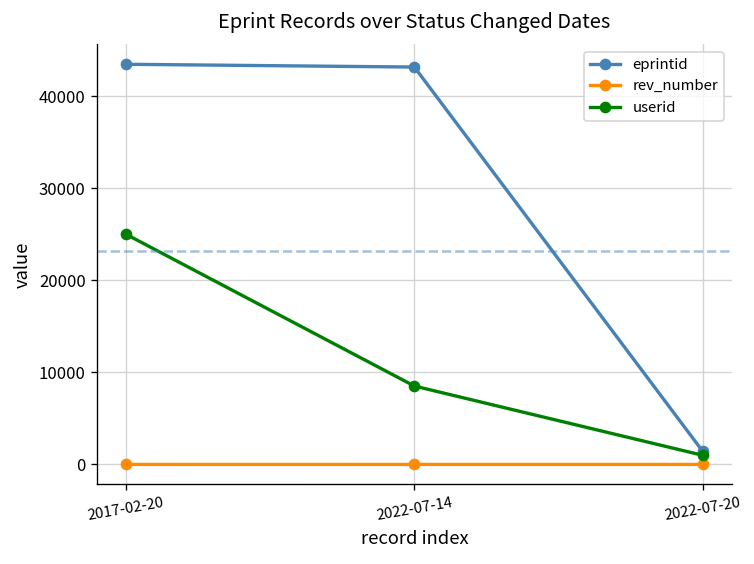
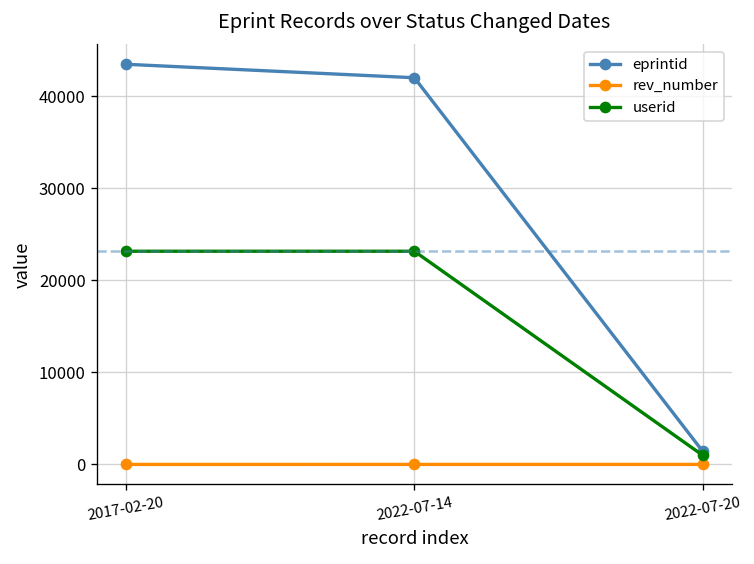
  {
    "eprintid": {
      "2017-02-20": 44000,
-     "2022-07-14": 43000,
+     "2022-07-14": 42000,
      "2022-07-20": 1000
    },
    "rev_number": {
      "2017-02-20": 0,
      "2022-07-14": 0,
      "2022-07-20": 0
    },
    "userid": {
-     "2017-02-20": 25000,
-     "2022-07-14": 9000,
+     "2017-02-20": 23000,
+     "2022-07-14": 23000,
      "2022-07-20": 1000
    }
  }
